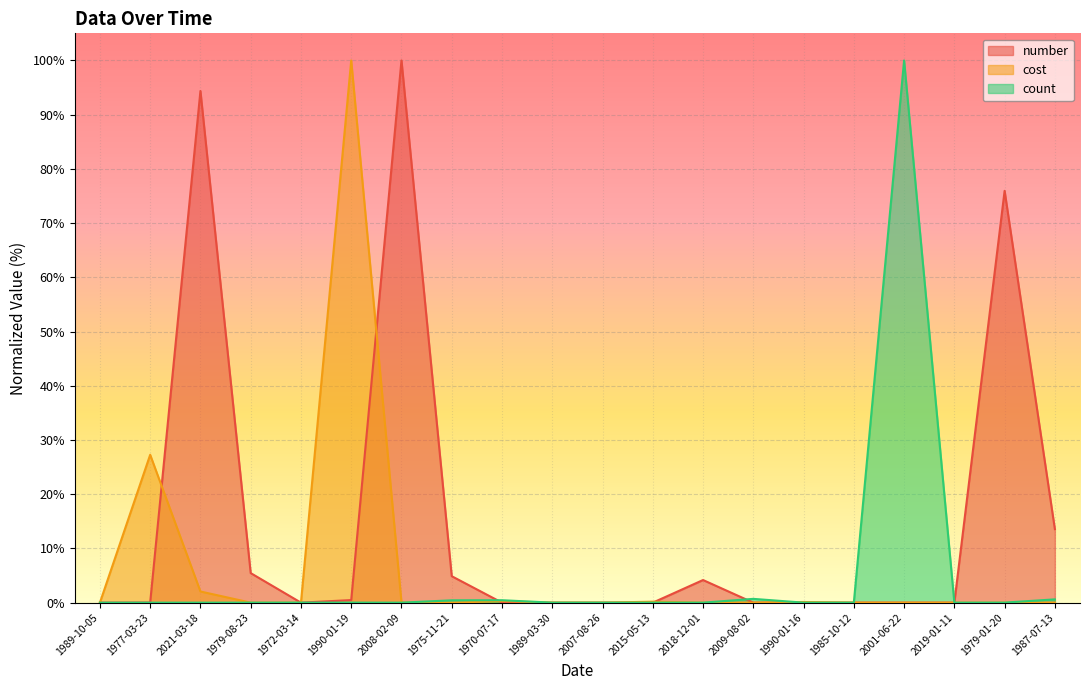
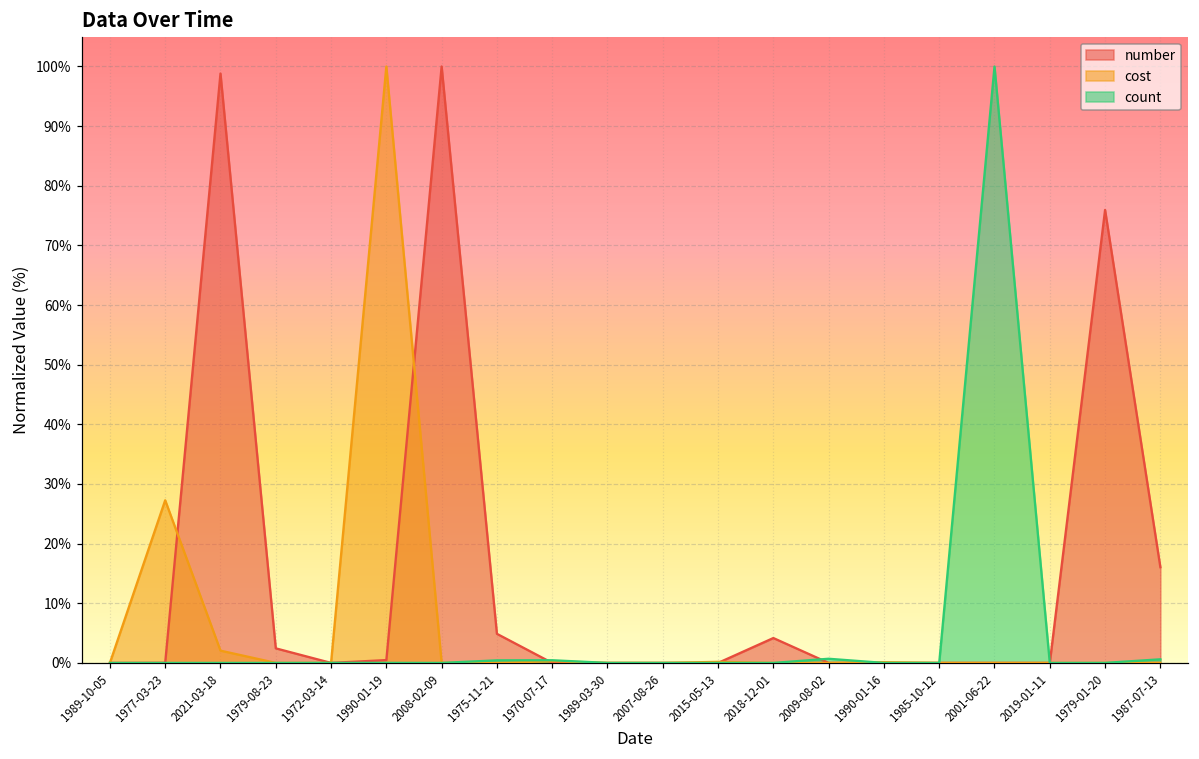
  {
    "number": {
-     "2021-03-18": "94%",
-     "1979-08-23": "5%",
+     "2021-03-18": "99%",
+     "1979-08-23": "2%",
      "2008-02-09": "100%",
      "1975-11-21": "5%",
      "2018-12-01": "4%",
      "1979-01-20": "76%",
-     "1987-07-13": "14%"
+     "1987-07-13": "16%"
    },
    "cost": {
      "1977-03-23": "27%",
      "2021-03-18": "2%",
      "1990-01-19": "100%",
      "1987-07-13": "0%"
    },
    "count": {
      "2021-03-18": "0%",
      "2009-08-02": "1%",
      "2001-06-22": "100%",
      "1987-07-13": "1%"
    }
  }
